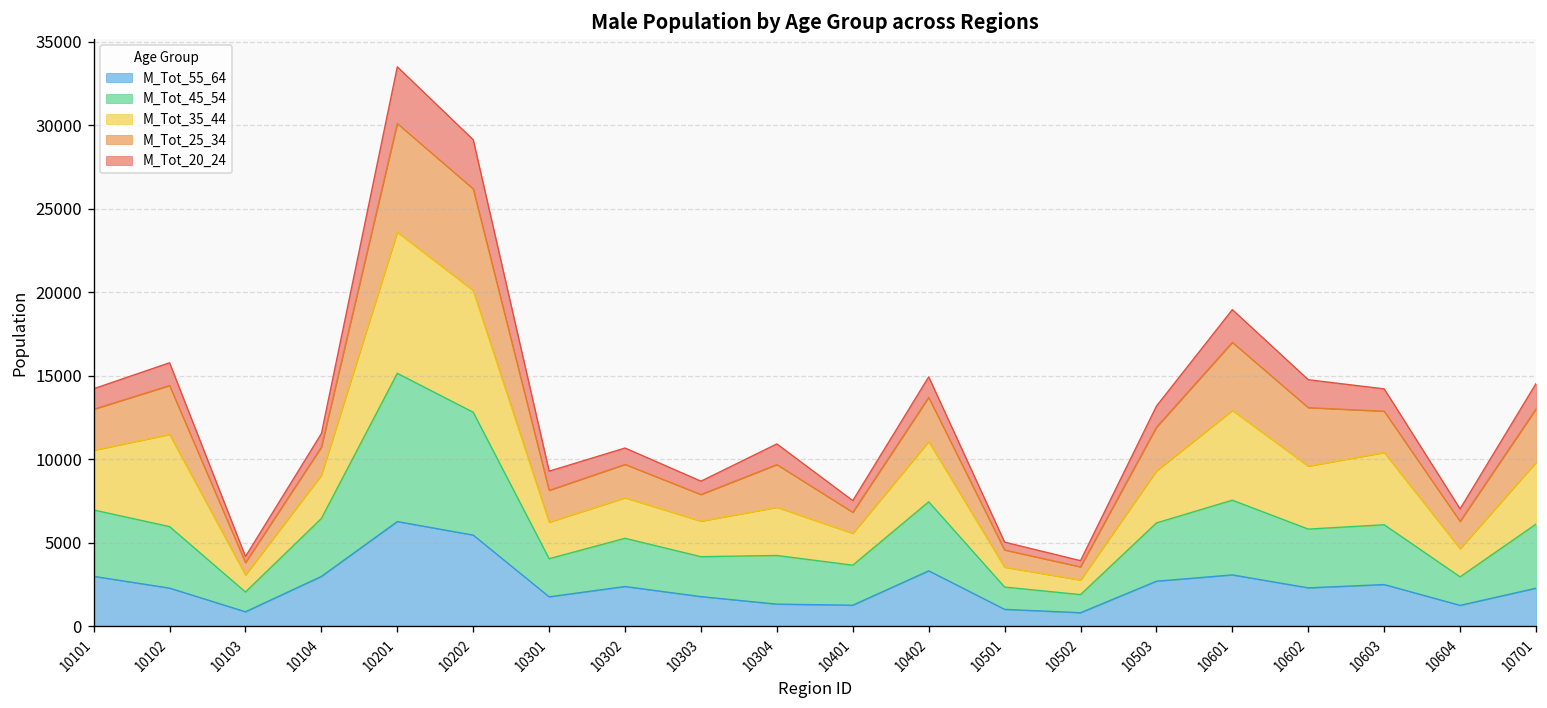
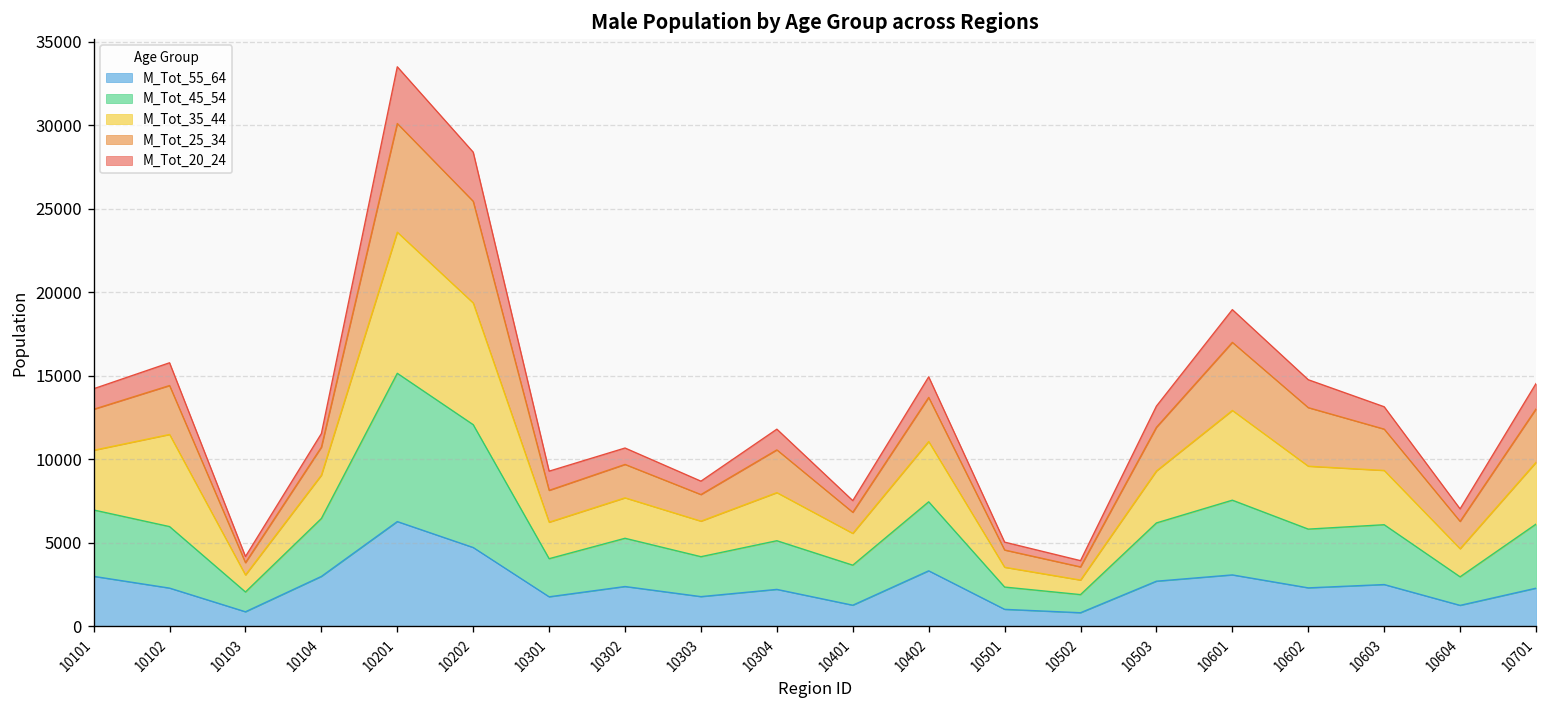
  {
    "M_Tot_55_64": {
      "10101": 3000,
      "10102": 2300,
      "10103": 900,
      "10104": 3000,
      "10201": 6300,
-     "10202": 5500,
+     "10202": 4700,
      "10301": 1800,
      "10302": 2400,
      "10303": 1800,
-     "10304": 1300,
+     "10304": 2200,
      "10401": 1300,
      "10402": 3300,
      "10501": 1000,
      "10502": 800,
      "10503": 2700,
      "10601": 3100,
      "10602": 2300,
      "10603": 2500,
      "10604": 1200,
      "10701": 2300
    },
    "M_Tot_45_54": {
      "10101": 4000,
      "10102": 3700,
      "10103": 1200,
      "10104": 3500,
      "10201": 8900,
      "10202": 7400,
      "10301": 2300,
      "10302": 2900,
      "10303": 2400,
      "10304": 2900,
      "10401": 2400,
      "10402": 4100,
      "10501": 1300,
      "10502": 1100,
      "10503": 3500,
      "10601": 4500,
      "10602": 3500,
      "10603": 3600,
      "10604": 1700,
      "10701": 3800
    },
    "M_Tot_35_44": {
      "10101": 3600,
      "10102": 5500,
      "10103": 1000,
      "10104": 2600,
      "10201": 8500,
      "10202": 7300,
      "10301": 2200,
      "10302": 2400,
      "10303": 2100,
      "10304": 2900,
      "10401": 1900,
      "10402": 3600,
      "10501": 1200,
      "10502": 900,
      "10503": 3100,
      "10601": 5400,
      "10602": 3800,
-     "10603": 4300,
+     "10603": 3300,
      "10604": 1700,
      "10701": 3700
    }
  }
